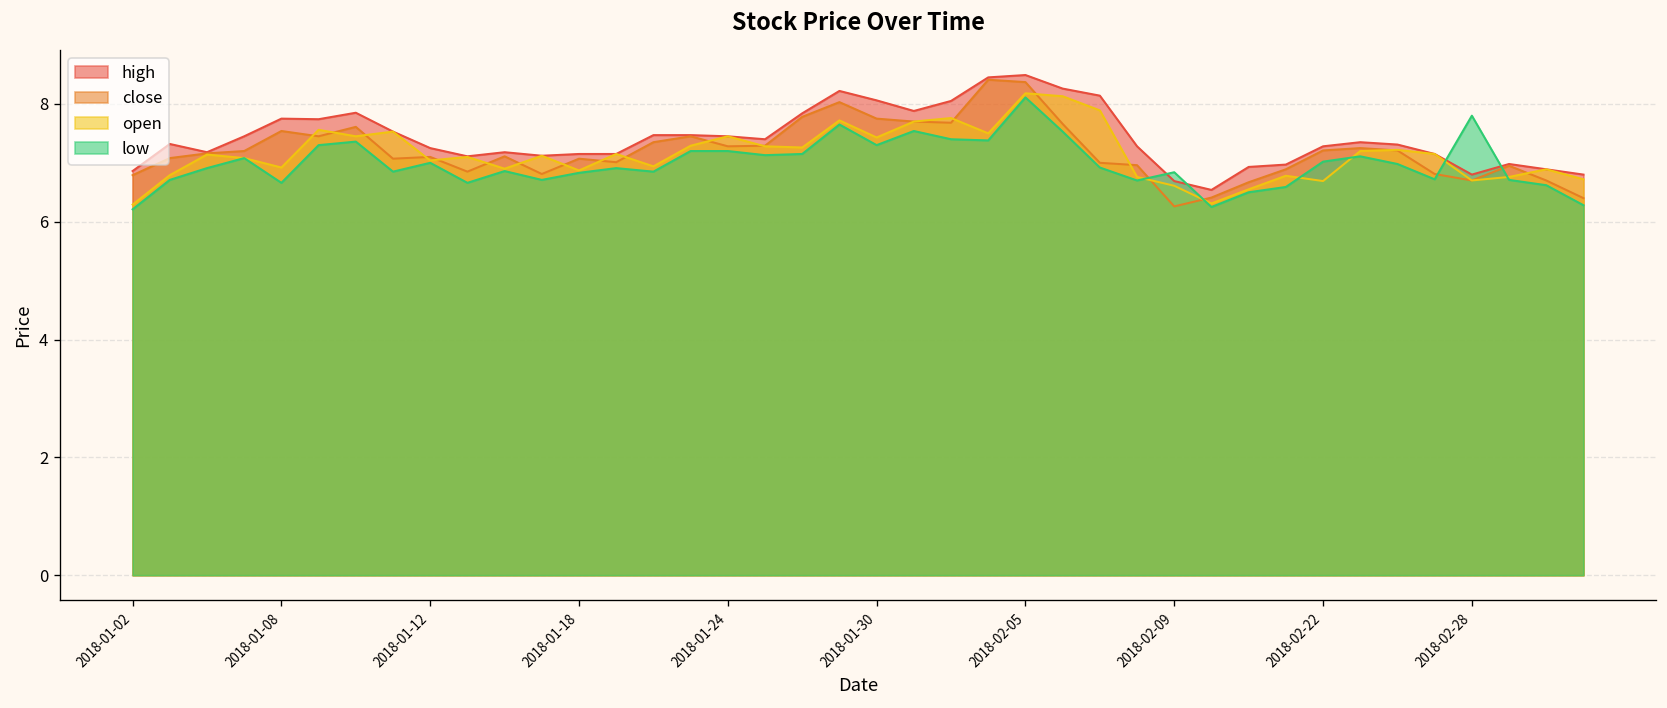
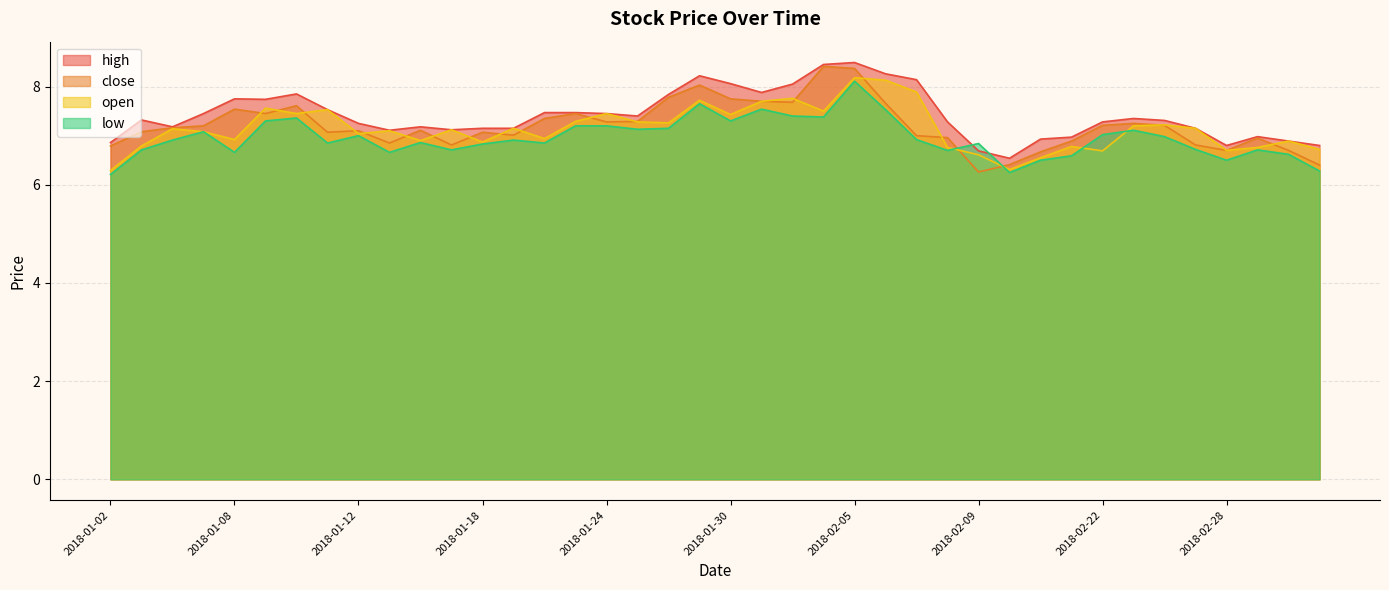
  {
    "open": {
      "2018-01-02": 6.3,
      "2018-01-08": 6.9,
      "2018-01-30": 7.4,
      "2018-02-05": 8.2,
      "2018-02-09": 6.6,
      "2018-02-22": 6.7
    },
    "low": {
      "2018-01-02": 6.2,
      "2018-01-08": 6.7,
      "2018-01-24": 7.2,
      "2018-01-30": 7.3,
      "2018-02-05": 8.1,
      "2018-02-09": 6.8,
      "2018-02-22": 7.0,
-     "2018-02-28": 7.8
+     "2018-02-28": 6.5
    }
  }
